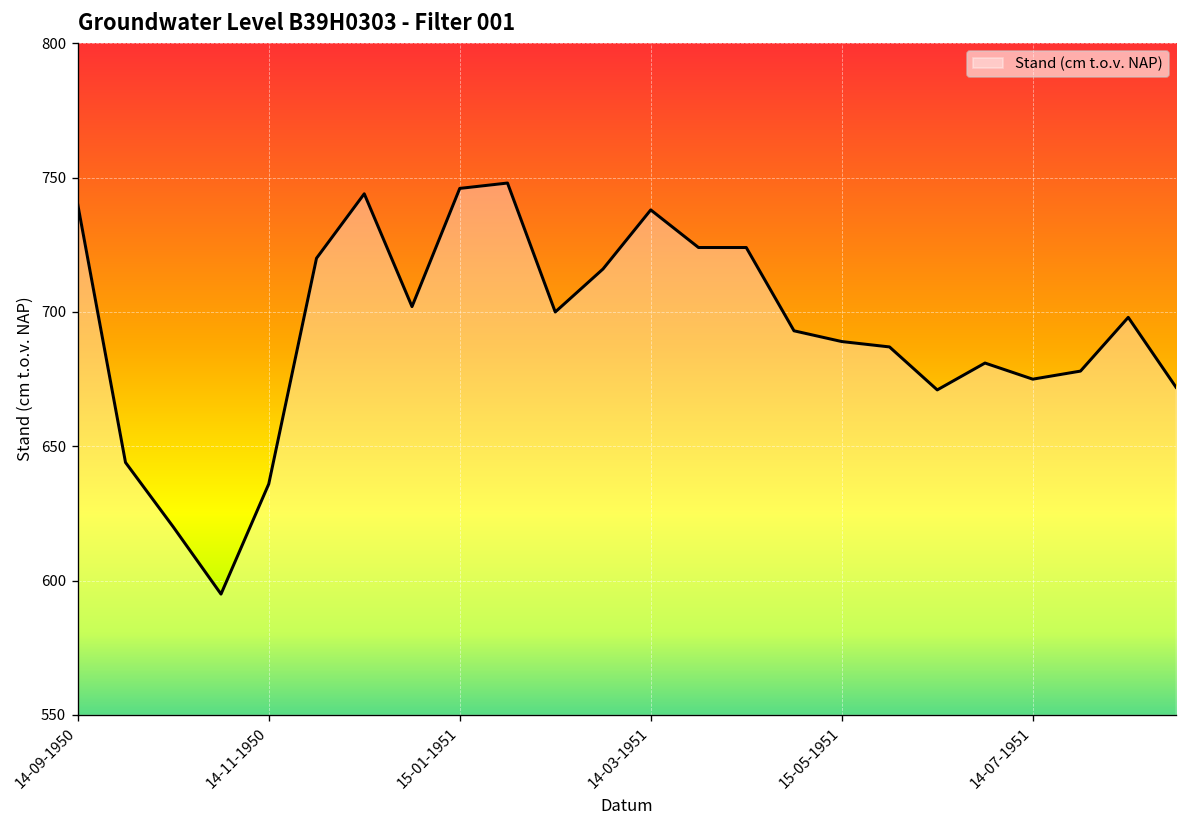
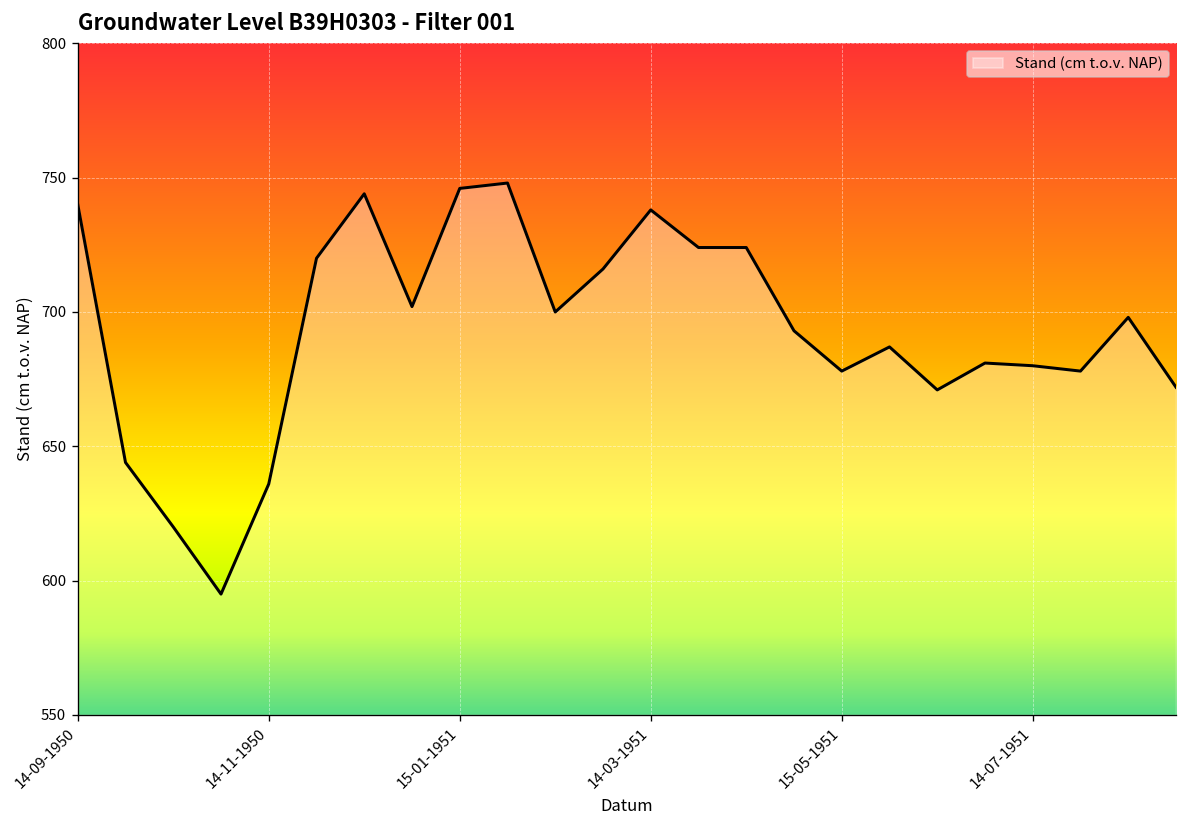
  {
    "14-09-1950": 740,
    "14-11-1950": 636,
    "15-01-1951": 746,
    "14-03-1951": 738,
-   "15-05-1951": 689,
-   "14-07-1951": 675
+   "15-05-1951": 678,
+   "14-07-1951": 680
  }
